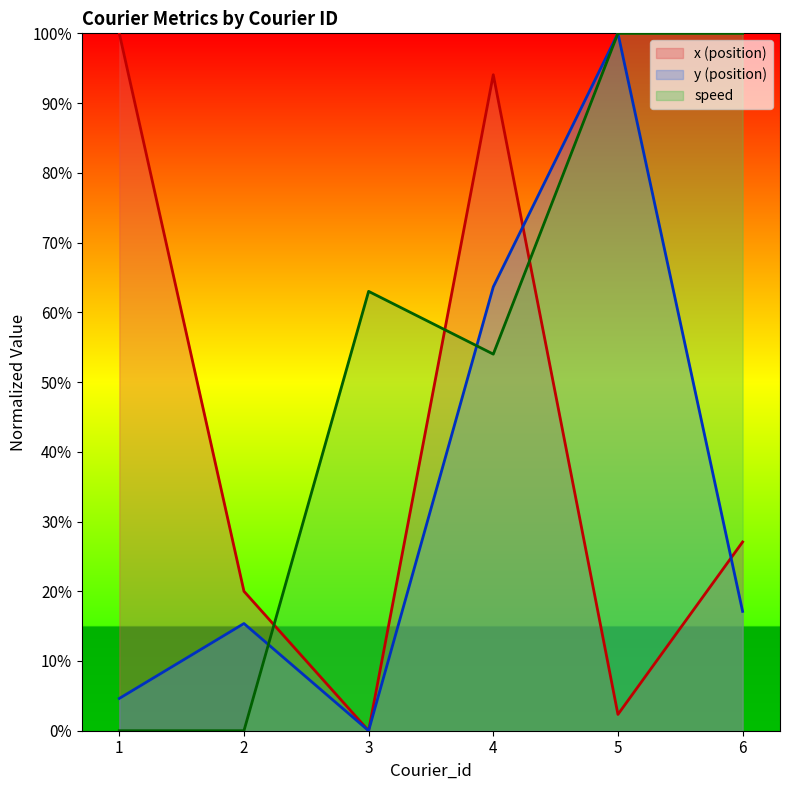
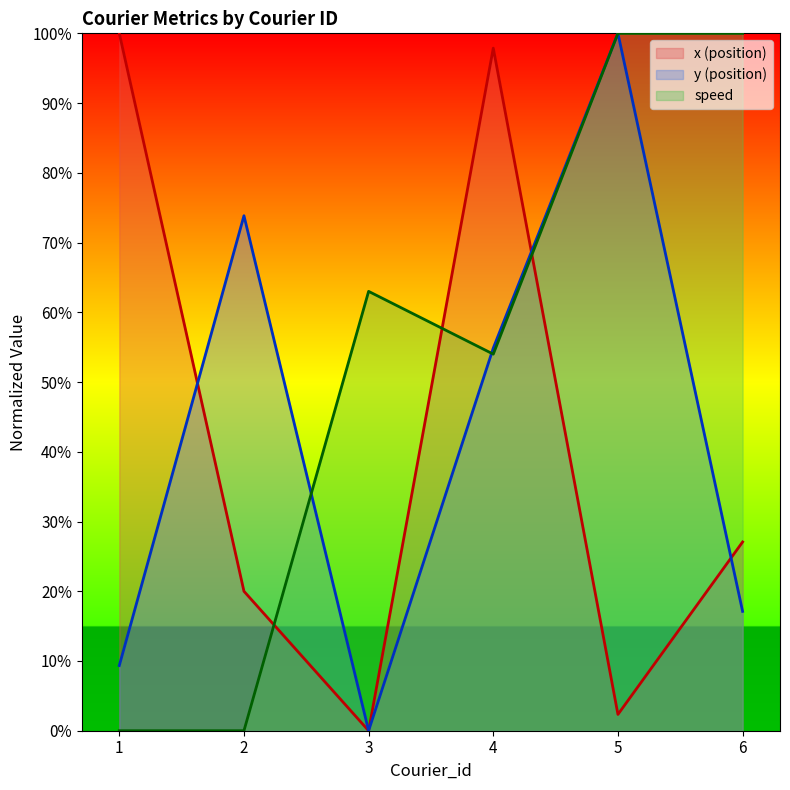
  {
    "x (position)": {
      "1": "100%",
      "2": "20%",
-     "4": "94%",
+     "4": "98%",
      "5": "2%",
      "6": "27%"
    },
    "y (position)": {
-     "1": "5%",
-     "2": "15%",
-     "4": "64%",
+     "1": "9%",
+     "2": "74%",
+     "4": "55%",
      "6": "17%"
    },
    "speed": {
      "1": "0%",
      "2": "0%",
      "3": "63%",
      "4": "54%",
      "6": "100%"
    }
  }
